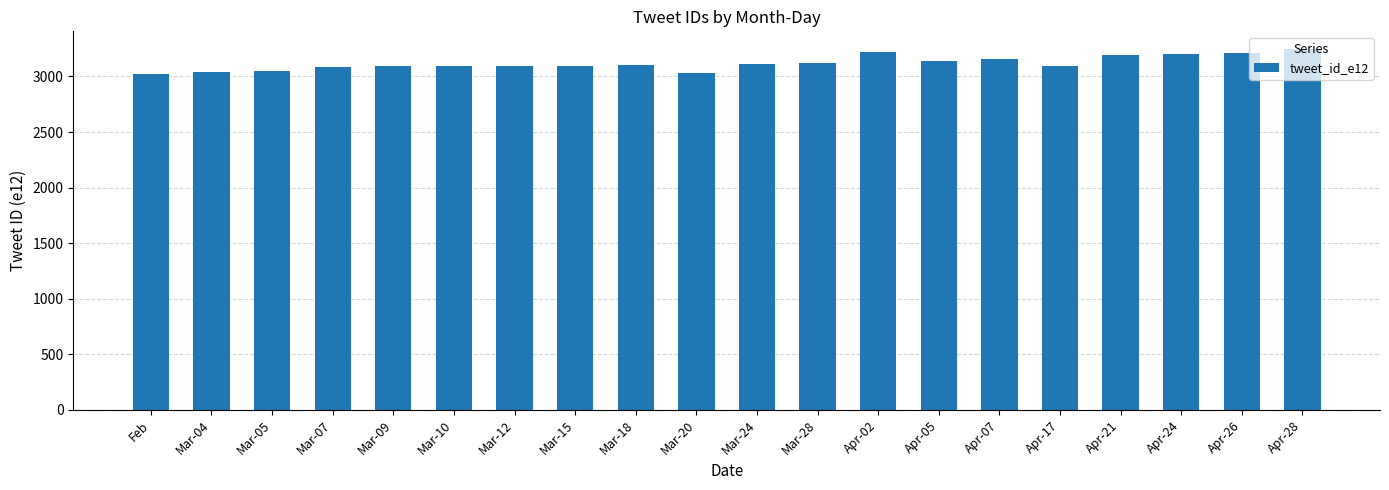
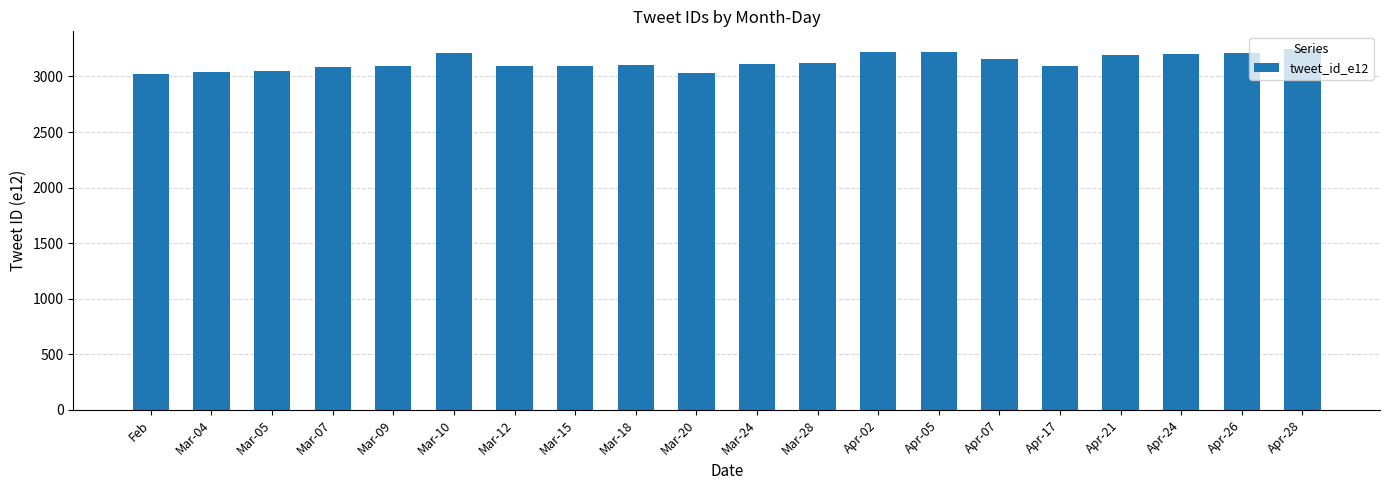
  {
    "Feb": 3030,
    "Mar-04": 3040,
    "Mar-05": 3050,
    "Mar-07": 3080,
    "Mar-09": 3090,
-   "Mar-10": 3090,
+   "Mar-10": 3210,
    "Mar-12": 3090,
    "Mar-15": 3100,
    "Mar-18": 3100,
    "Mar-20": 3040,
    "Mar-24": 3120,
    "Mar-28": 3120,
    "Apr-02": 3220,
-   "Apr-05": 3140,
+   "Apr-05": 3220,
    "Apr-07": 3160,
    "Apr-17": 3090,
    "Apr-21": 3190,
    "Apr-24": 3200,
    "Apr-26": 3210
  }
